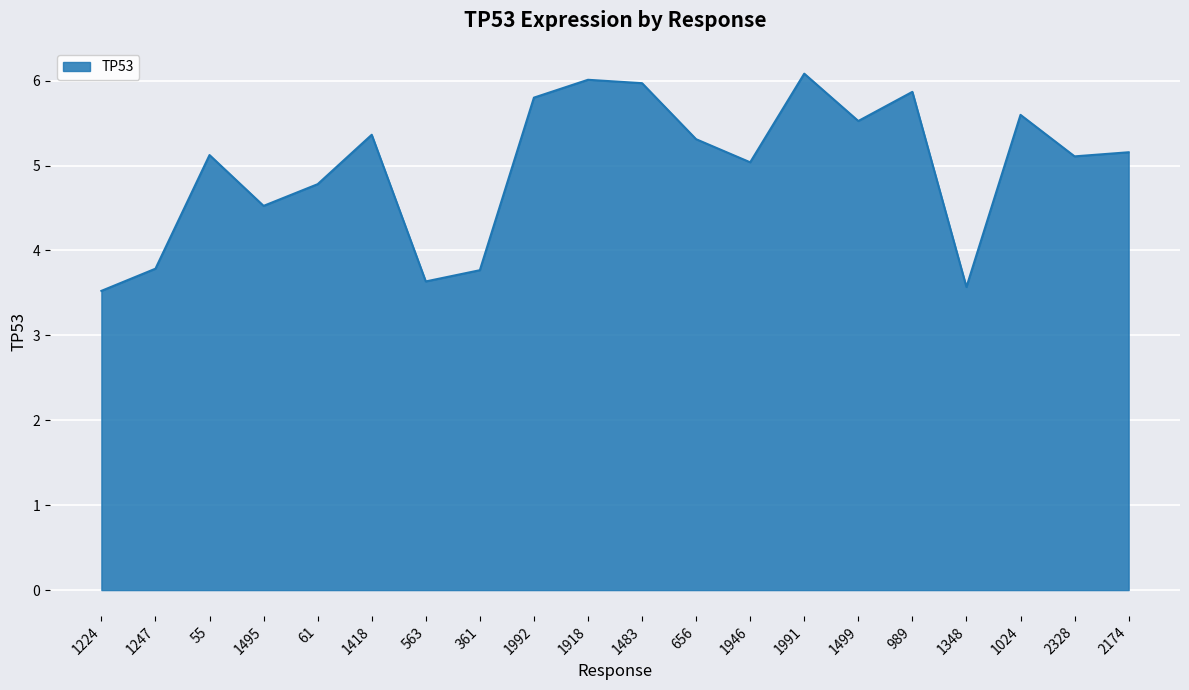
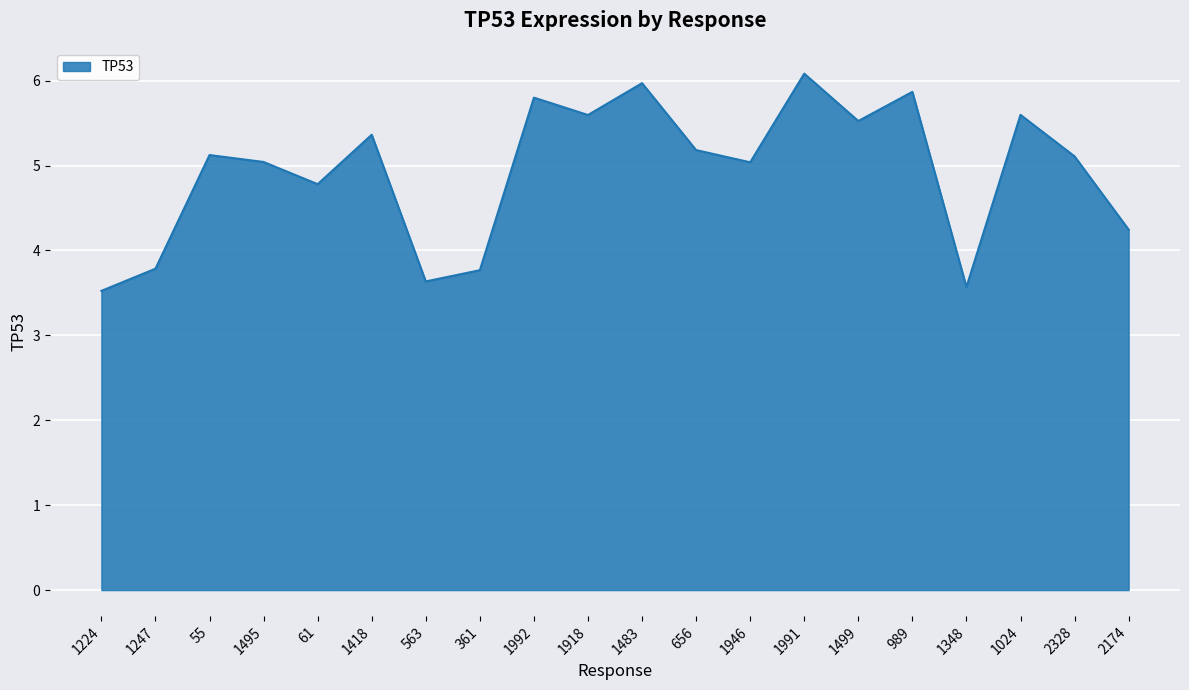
  {
    "1224": 3.5,
    "1247": 3.8,
    "55": 5.1,
-   "1495": 4.5,
+   "1495": 5.0,
    "61": 4.8,
    "1418": 5.4,
    "563": 3.6,
    "361": 3.8,
    "1992": 5.8,
-   "1918": 6.0,
+   "1918": 5.6,
    "1483": 6.0,
-   "656": 5.3,
+   "656": 5.2,
    "1946": 5.0,
    "1991": 6.1,
    "1499": 5.5,
    "989": 5.9,
    "1348": 3.6,
    "1024": 5.6,
    "2328": 5.1,
-   "2174": 5.2
+   "2174": 4.2
  }
